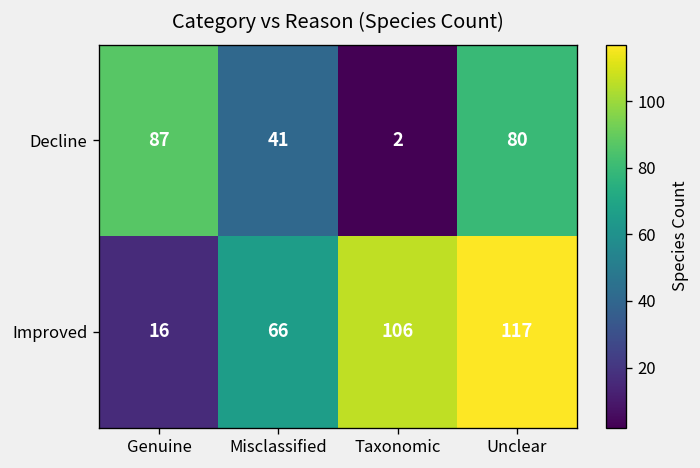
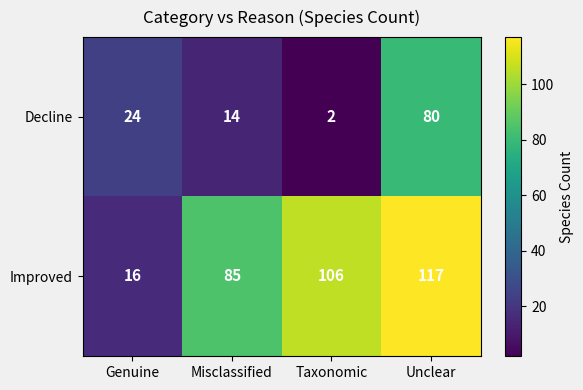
  {
    "Decline": {
-     "Genuine": 87,
-     "Misclassified": 41,
+     "Genuine": 24,
+     "Misclassified": 14,
      "Taxonomic": 2,
      "Unclear": 80
    },
    "Improved": {
      "Genuine": 16,
-     "Misclassified": 66,
+     "Misclassified": 85,
      "Taxonomic": 106,
      "Unclear": 117
    }
  }
